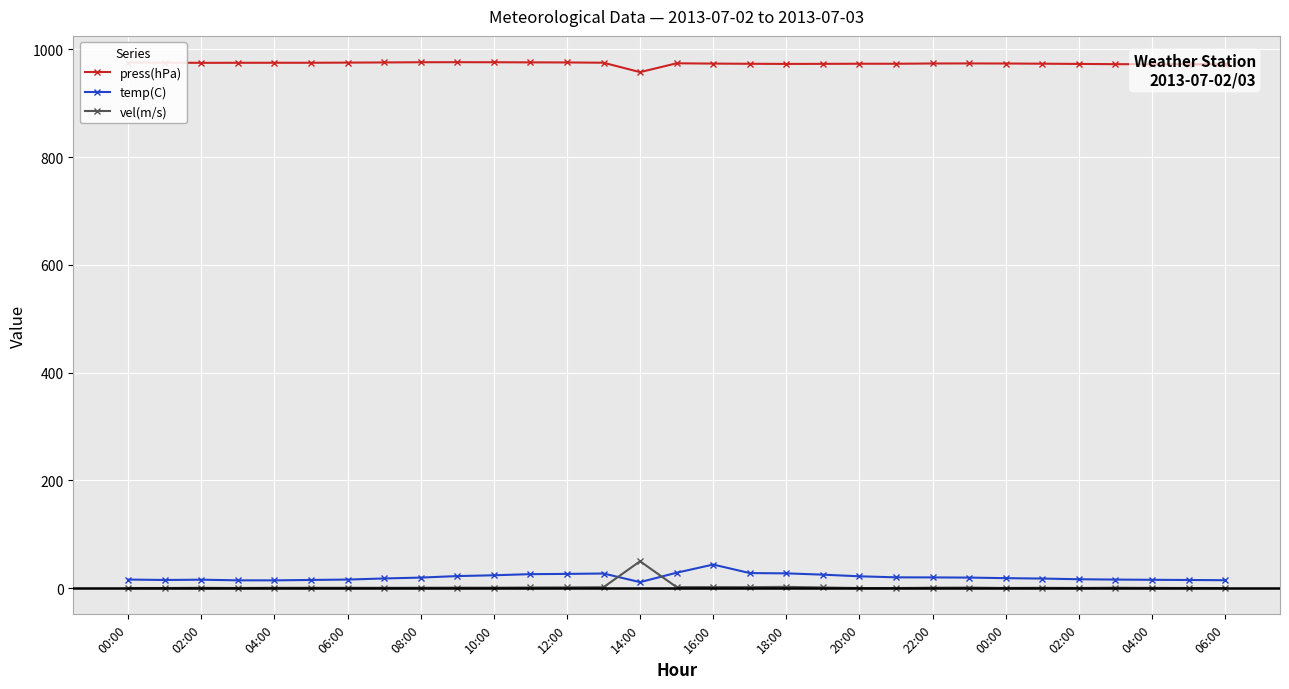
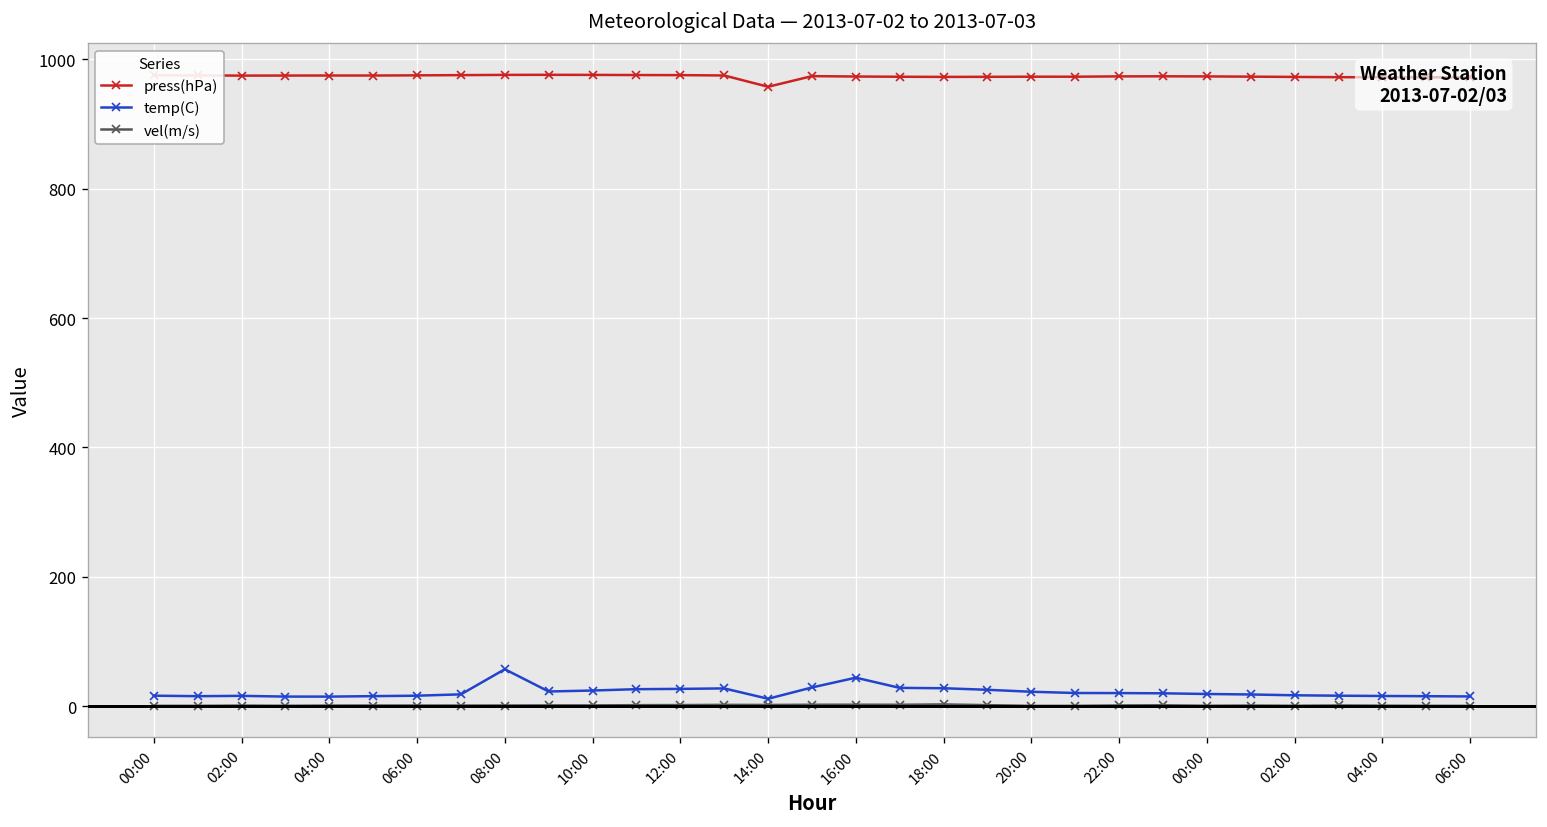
  {
    "press(hPa)": {
      "08:00": 980,
      "10:00": 980,
      "12:00": 980,
      "14:00": 960,
      "16:00": 970,
      "18:00": 970,
      "20:00": 970,
      "22:00": 970
    },
    "temp(C)": {
-     "08:00": 20,
+     "08:00": 60,
      "10:00": 20,
      "12:00": 30,
      "14:00": 10,
      "16:00": 40,
      "18:00": 30,
      "20:00": 20,
      "22:00": 20
    },
    "vel(m/s)": {
      "08:00": 0,
      "10:00": 0,
      "12:00": 0,
-     "14:00": 50,
+     "14:00": 0,
      "16:00": 0,
      "18:00": 0,
      "20:00": 0,
      "22:00": 0
    }
  }
